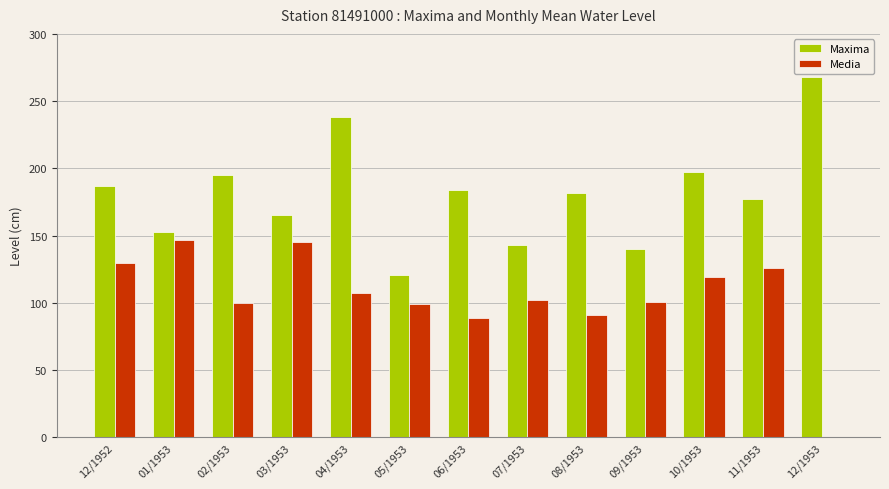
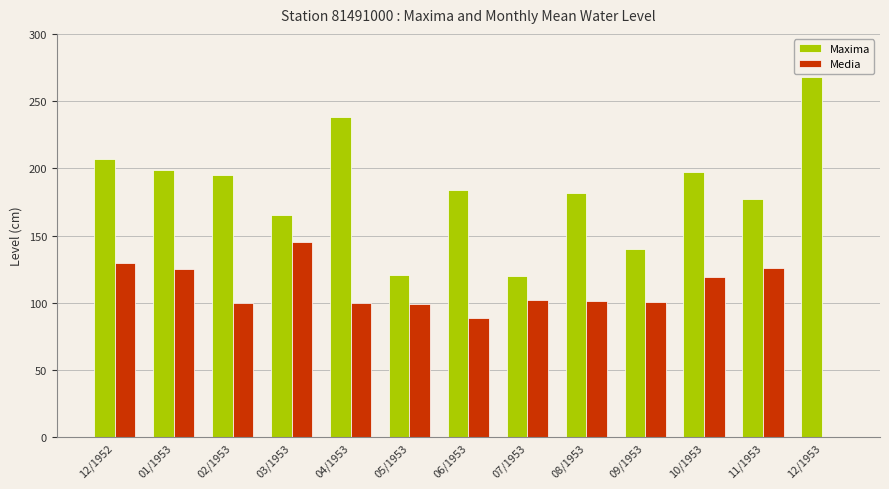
  {
    "Maxima": {
-     "12/1952": 187,
-     "01/1953": 153,
+     "12/1952": 207,
+     "01/1953": 199,
      "02/1953": 195,
      "03/1953": 165,
      "04/1953": 239,
      "05/1953": 121,
      "06/1953": 184,
-     "07/1953": 143,
+     "07/1953": 120,
      "08/1953": 182,
      "09/1953": 140,
      "10/1953": 197,
      "11/1953": 177,
      "12/1953": 268
    },
    "Media": {
      "12/1952": 129,
-     "01/1953": 147,
+     "01/1953": 125,
      "02/1953": 100,
      "03/1953": 145,
-     "04/1953": 107,
+     "04/1953": 100,
      "05/1953": 99,
      "06/1953": 89,
      "07/1953": 102,
-     "08/1953": 91,
+     "08/1953": 101,
      "09/1953": 101,
      "10/1953": 119,
      "11/1953": 126,
      "12/1953": 0
    }
  }
